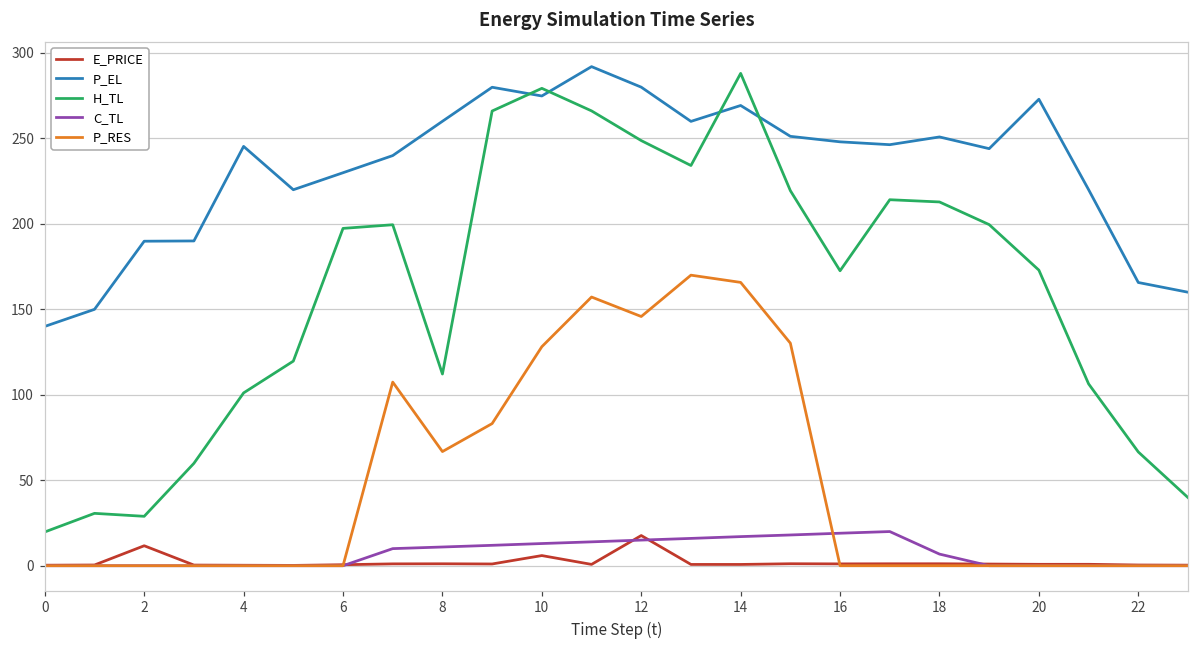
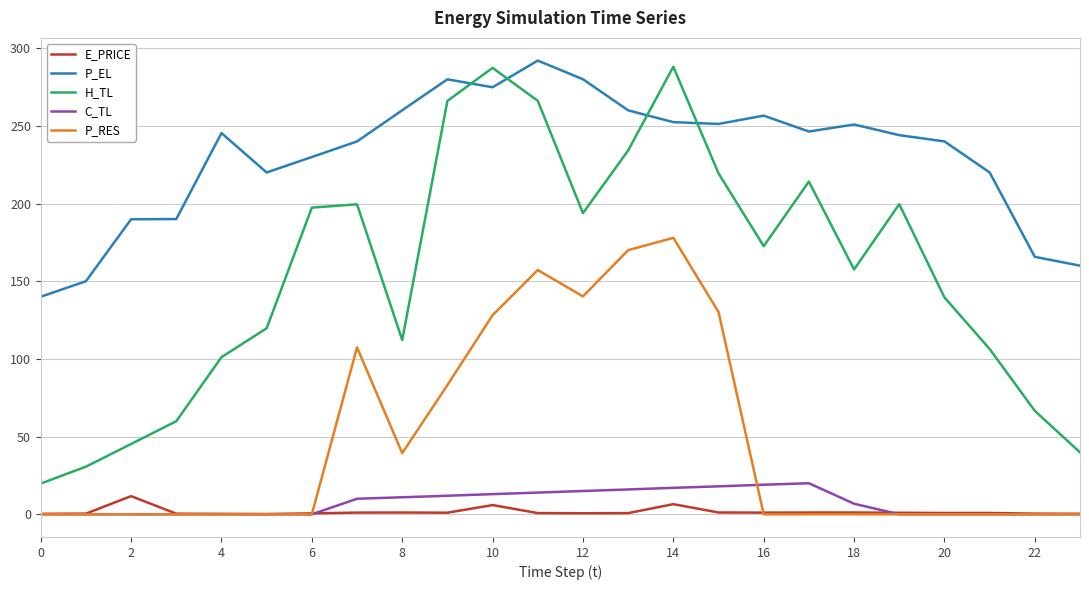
  {
    "E_PRICE": {
      "2": 12,
      "8": 1,
      "10": 6,
-     "12": 18,
-     "14": 1
+     "12": 1,
+     "14": 7
    },
    "P_EL": {
      "0": 140,
      "2": 190,
      "4": 245,
      "6": 230,
      "8": 260,
      "10": 275,
      "12": 280,
-     "14": 269,
-     "16": 248,
+     "14": 252,
+     "16": 257,
      "18": 251,
-     "20": 273,
+     "20": 240,
      "22": 166
    },
    "H_TL": {
      "0": 20,
-     "2": 29,
+     "2": 45,
      "4": 101,
      "6": 197,
      "8": 112,
-     "10": 279,
-     "12": 249,
+     "10": 287,
+     "12": 194,
      "14": 288,
      "16": 173,
-     "18": 213,
-     "20": 173,
+     "18": 158,
+     "20": 140,
      "22": 67
    },
    "C_TL": {
      "8": 11,
      "10": 13,
      "12": 15,
      "14": 17,
      "16": 19,
      "18": 7
    },
    "P_RES": {
-     "8": 67,
+     "8": 39,
      "10": 128,
-     "12": 146,
-     "14": 166
+     "12": 140,
+     "14": 178
    }
  }
